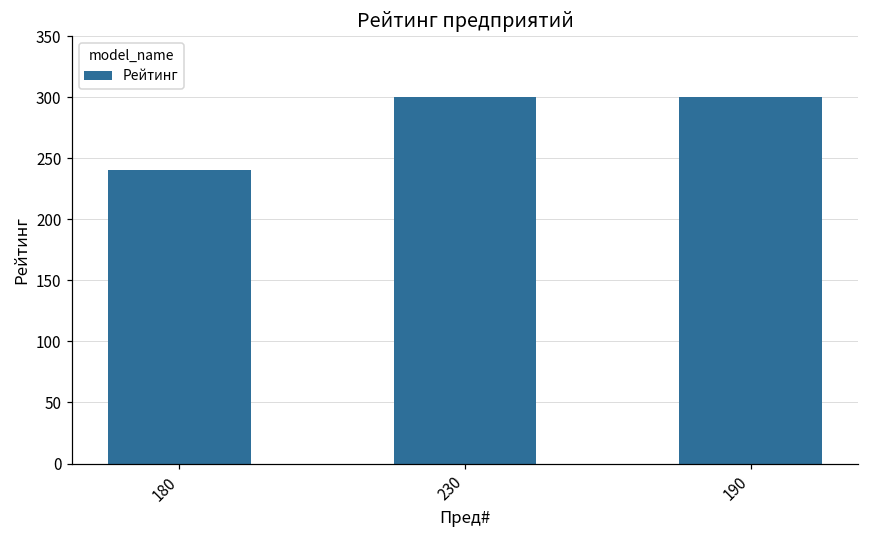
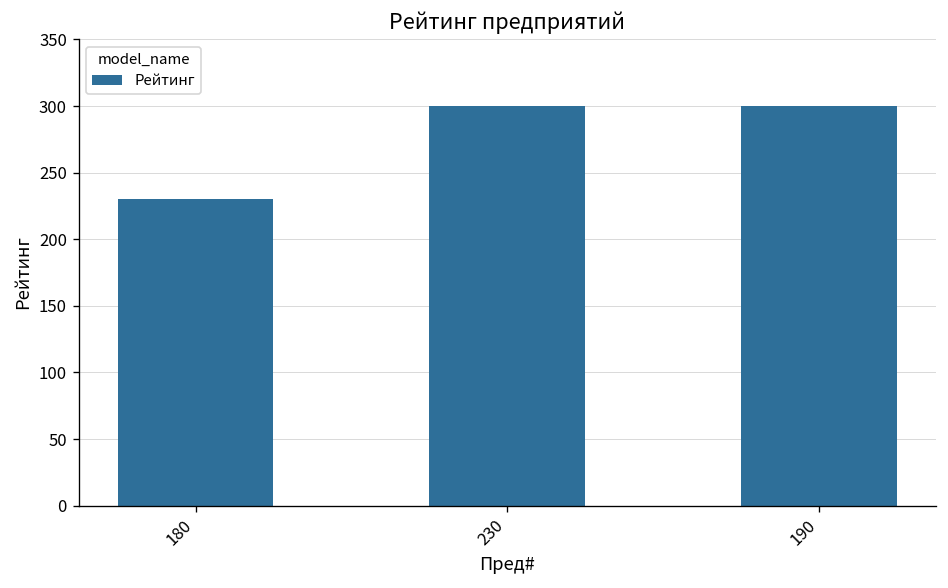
  {
-   "180": 240,
+   "180": 230,
    "230": 300,
    "190": 300
  }
